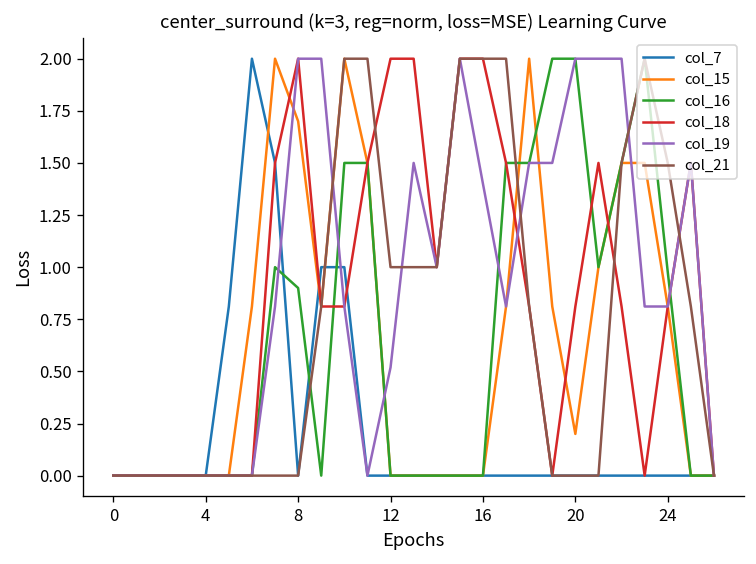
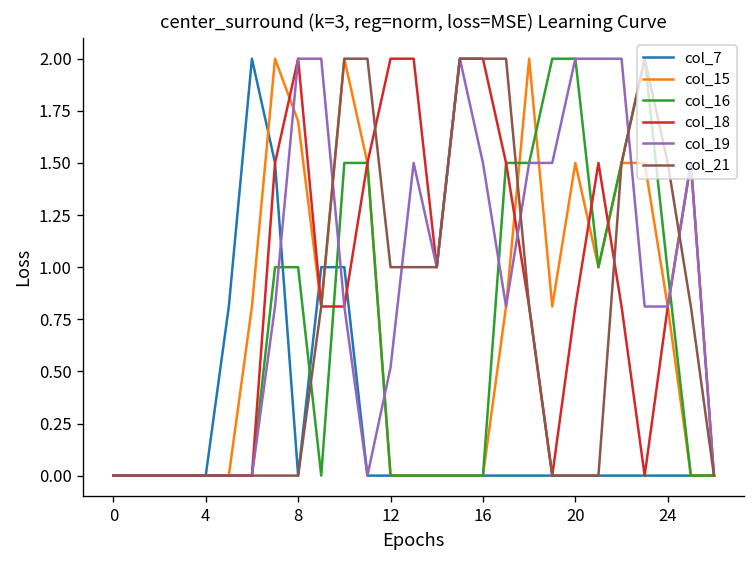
  {
    "col_7": {
      "24": 0.0
    },
    "col_15": {
      "8": 1.7,
-     "20": 0.2
+     "20": 1.5
    },
    "col_16": {
-     "8": 0.9,
+     "8": 1.0,
      "24": 0.98
    },
    "col_18": {
      "12": 2.0,
      "20": 0.8
    },
    "col_19": {
      "12": 0.52,
-     "16": 1.4
+     "16": 1.5
    },
    "col_21": {
      "12": 1.0
    }
  }
